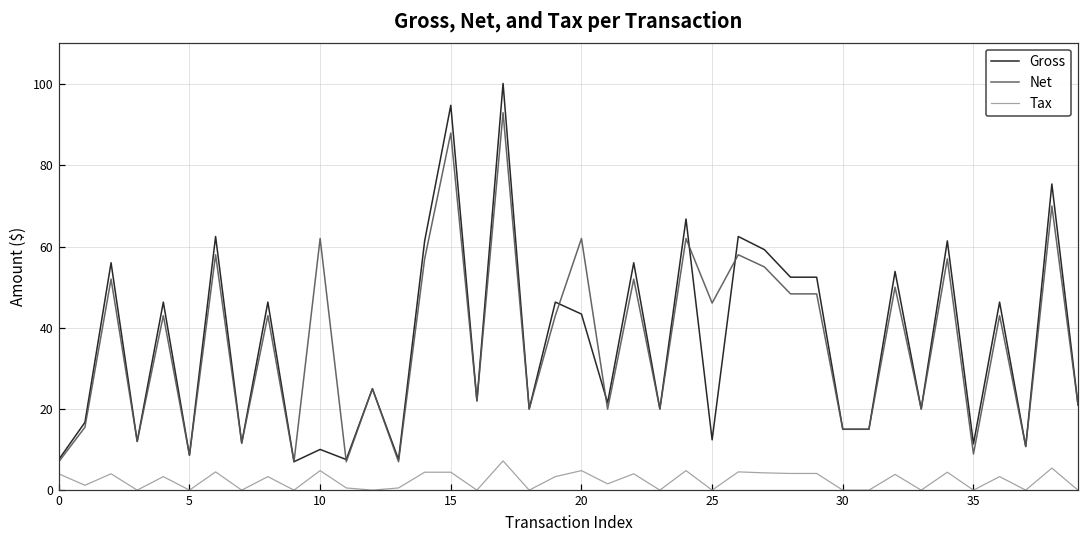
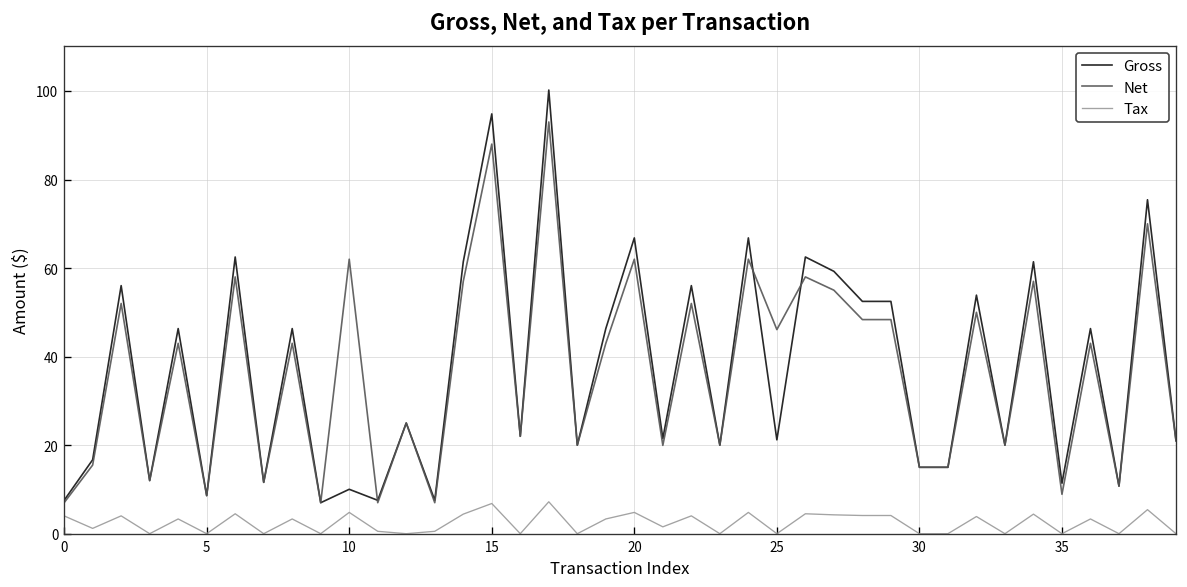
  {
    "Gross": {
      "10": 10,
      "15": 95,
-     "20": 43,
-     "25": 12,
+     "20": 67,
+     "25": 21,
      "35": 11
    },
    "Net": {
      "10": 62,
      "15": 88,
      "20": 62,
      "25": 46,
      "35": 9
    },
    "Tax": {
      "0": 4,
      "5": 0,
      "10": 5,
-     "15": 4,
+     "15": 7,
      "20": 5,
      "25": 0,
      "30": 0,
      "35": 0
    }
  }
